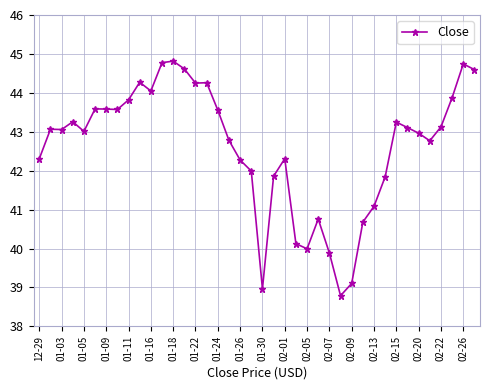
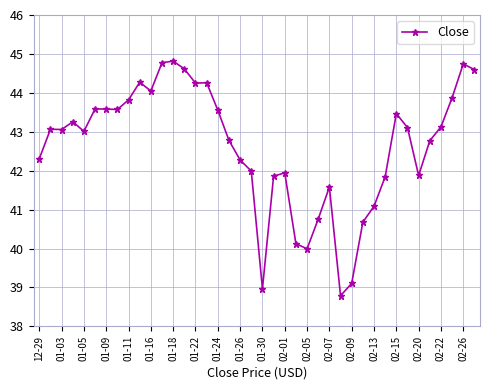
  {
    "12-29": 42.3,
    "01-03": 43.1,
    "01-05": 43.0,
    "01-09": 43.6,
    "01-11": 43.8,
    "01-16": 44.0,
    "01-18": 44.8,
    "01-22": 44.3,
    "01-24": 43.6,
    "01-26": 42.3,
    "01-30": 39.0,
-   "02-01": 42.3,
+   "02-01": 41.9,
    "02-05": 40.0,
-   "02-07": 39.9,
+   "02-07": 41.6,
    "02-09": 39.1,
    "02-13": 41.1,
-   "02-15": 43.2,
-   "02-20": 43.0,
+   "02-15": 43.5,
+   "02-20": 41.9,
    "02-22": 43.1,
    "02-26": 44.7
  }
